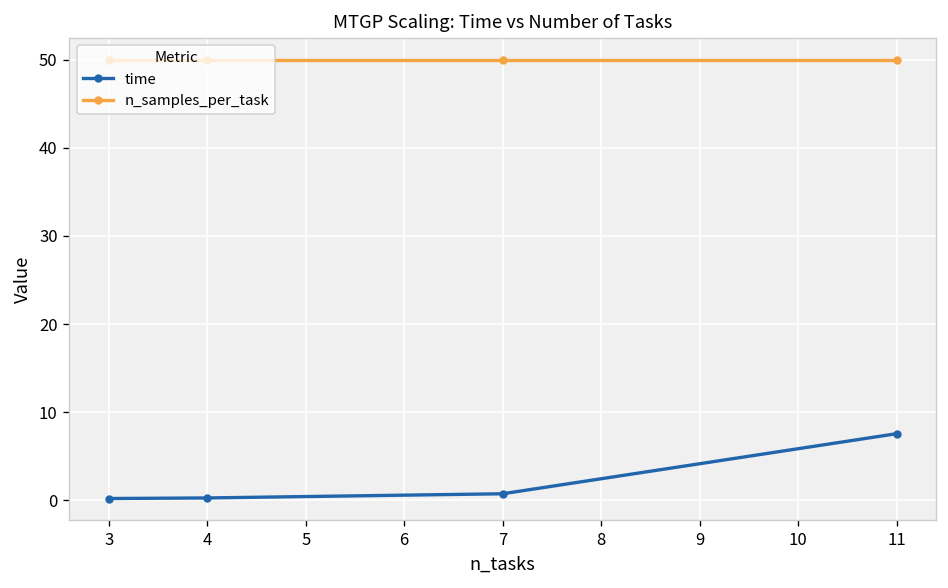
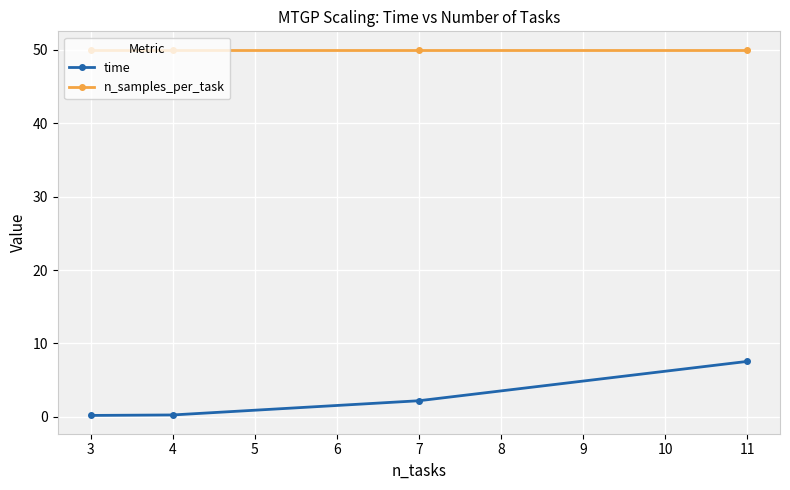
  {
    "time": {
      "3": 0,
      "4": 0,
-     "7": 1,
+     "7": 2,
      "11": 8
    },
    "n_samples_per_task": {
      "7": 50,
      "11": 50
    }
  }
